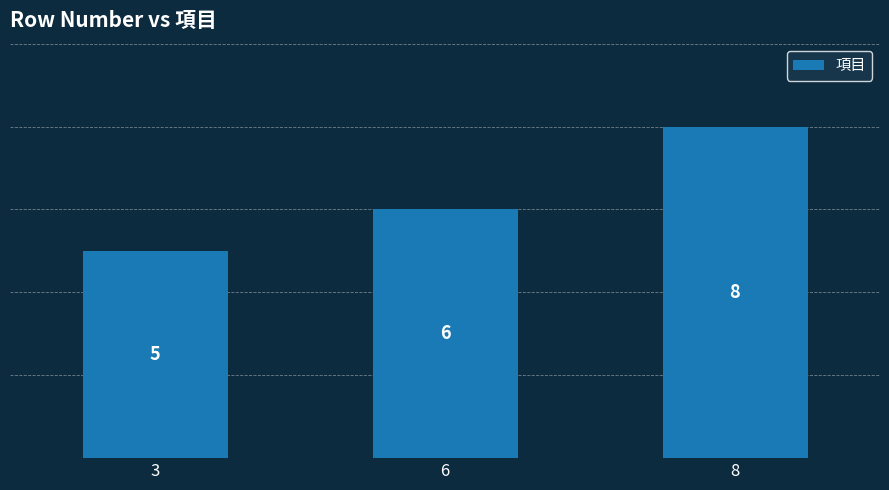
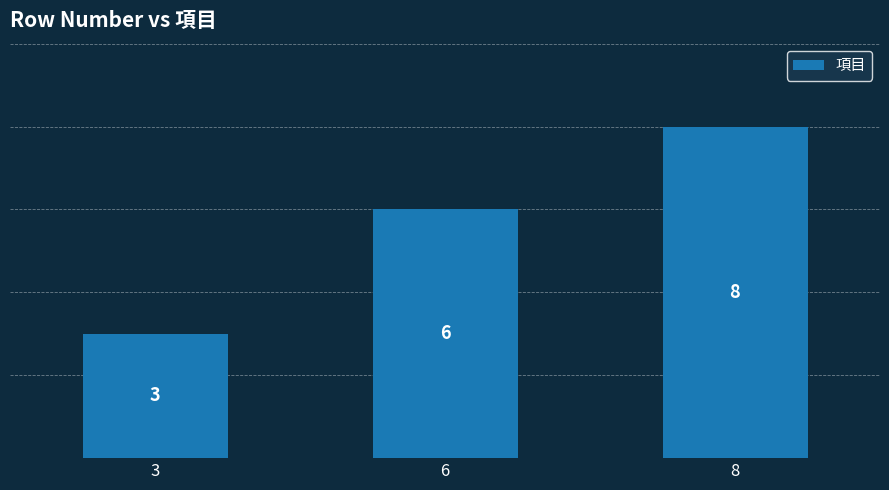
  {
-   "3": 5,
+   "3": 3,
    "6": 6,
    "8": 8
  }
